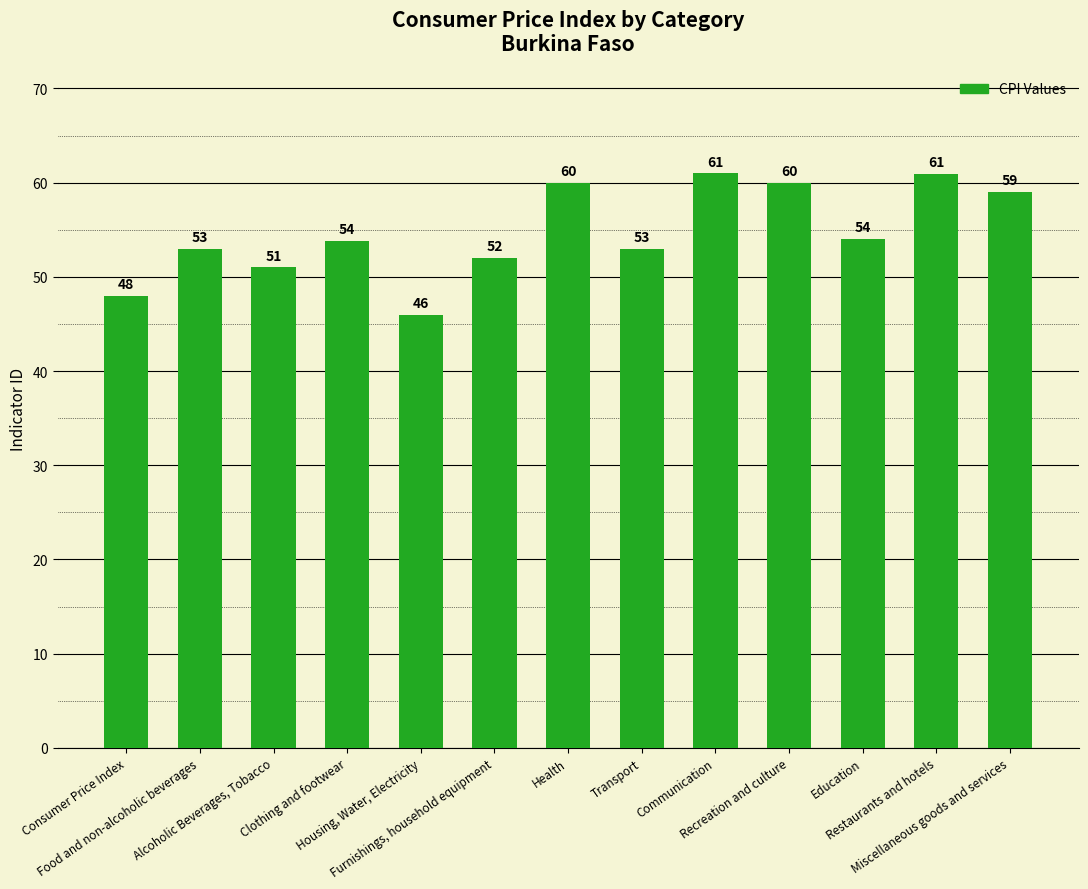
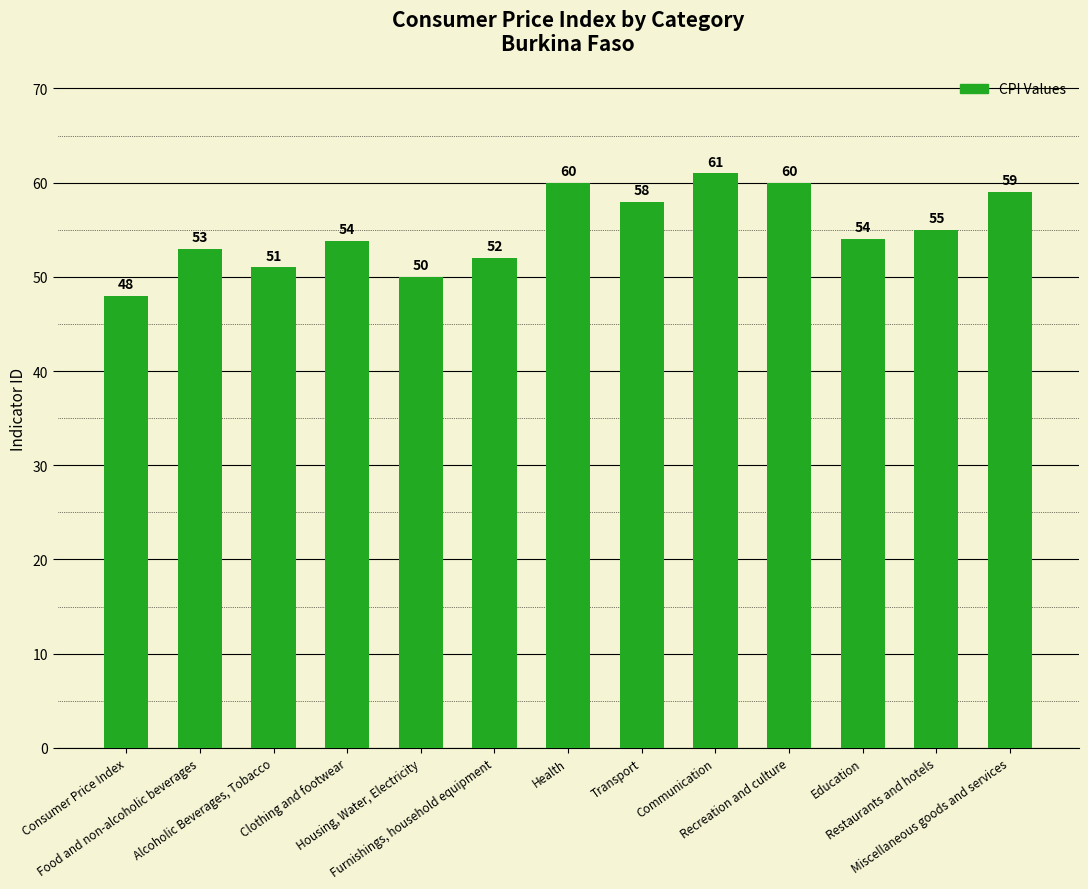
  {
    "Consumer Price Index": 48,
    "Food and non-alcoholic beverages": 53,
    "Alcoholic Beverages, Tobacco": 51,
    "Clothing and footwear": 54,
-   "Housing, Water, Electricity": 46,
+   "Housing, Water, Electricity": 50,
    "Furnishings, household equipment": 52,
    "Health": 60,
-   "Transport": 53,
+   "Transport": 58,
    "Communication": 61,
    "Recreation and culture": 60,
    "Education": 54,
-   "Restaurants and hotels": 61,
+   "Restaurants and hotels": 55,
    "Miscellaneous goods and services": 59
  }
